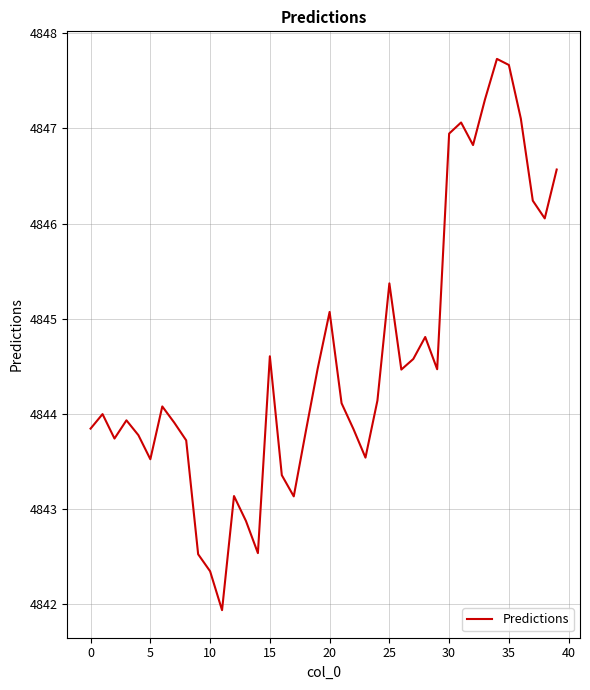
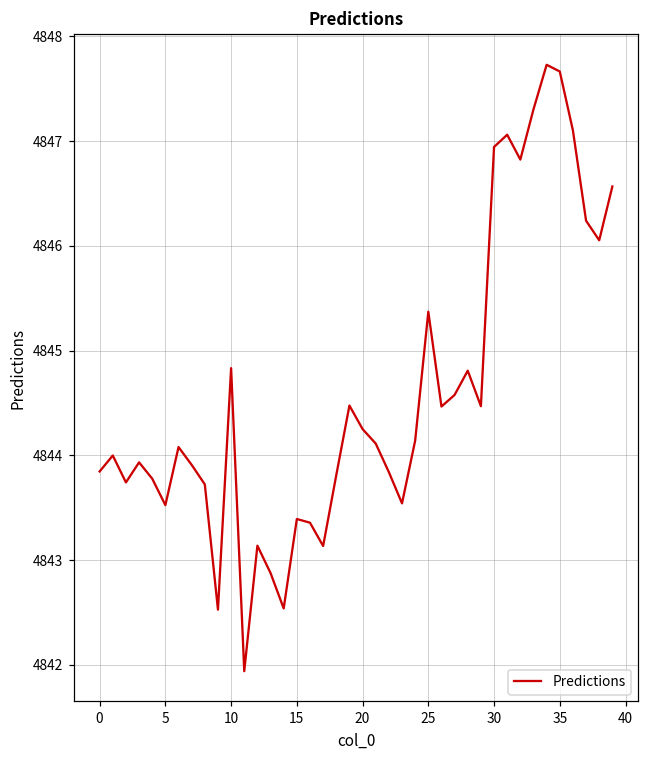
  {
    "0": 4843.8,
    "5": 4843.5,
-   "10": 4842.3,
-   "15": 4844.6,
-   "20": 4845.1,
+   "10": 4844.8,
+   "15": 4843.4,
+   "20": 4844.3,
    "25": 4845.4,
    "30": 4846.9,
    "35": 4847.7
  }
